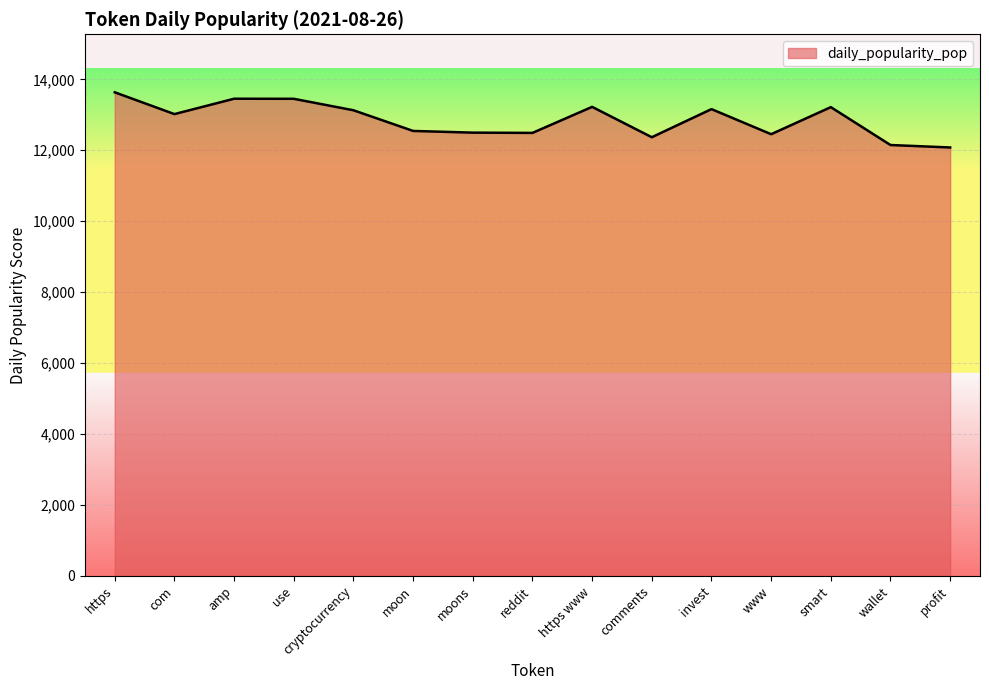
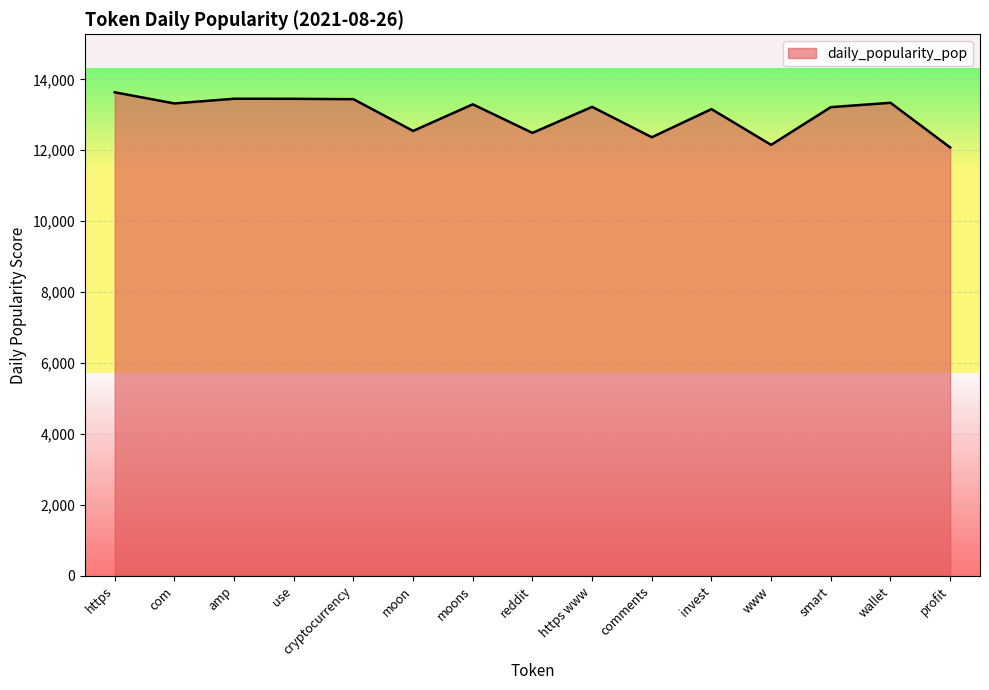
  {
    "https": "13,600",
-   "com": "13,000",
+   "com": "13,300",
    "amp": "13,500",
    "use": "13,500",
-   "cryptocurrency": "13,100",
+   "cryptocurrency": "13,400",
    "moon": "12,500",
-   "moons": "12,500",
+   "moons": "13,300",
    "reddit": "12,500",
    "https www": "13,200",
    "comments": "12,400",
    "invest": "13,200",
-   "www": "12,500",
+   "www": "12,200",
    "smart": "13,200",
-   "wallet": "12,100",
+   "wallet": "13,300",
    "profit": "12,100"
  }
